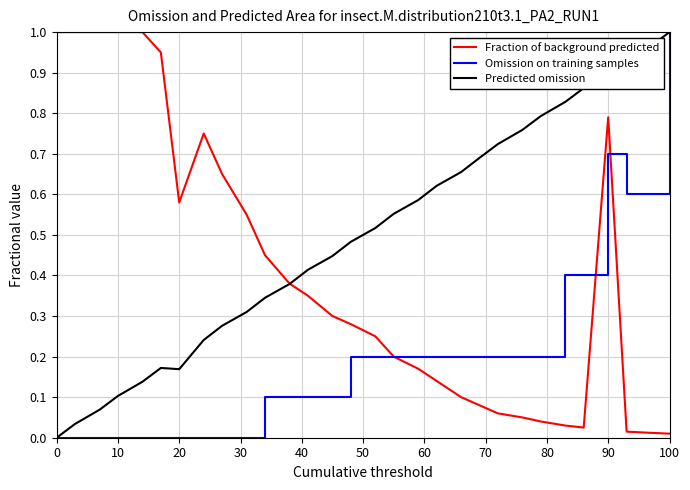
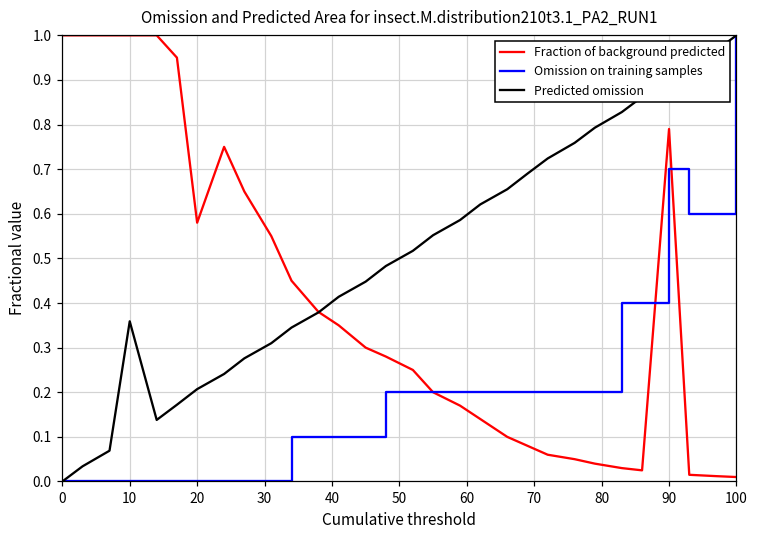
  {
    "Fraction of background predicted": {
      "0": 1.00,
      "10": 1.00,
      "20": 0.58,
      "90": 0.79,
      "100": 0.01
    },
    "Omission on training samples": {
      "10": 0.00,
      "20": 0.00,
      "90": 0.70
    },
    "Predicted omission": {
-     "10": 0.10,
-     "20": 0.17
+     "10": 0.36,
+     "20": 0.21
    }
  }
